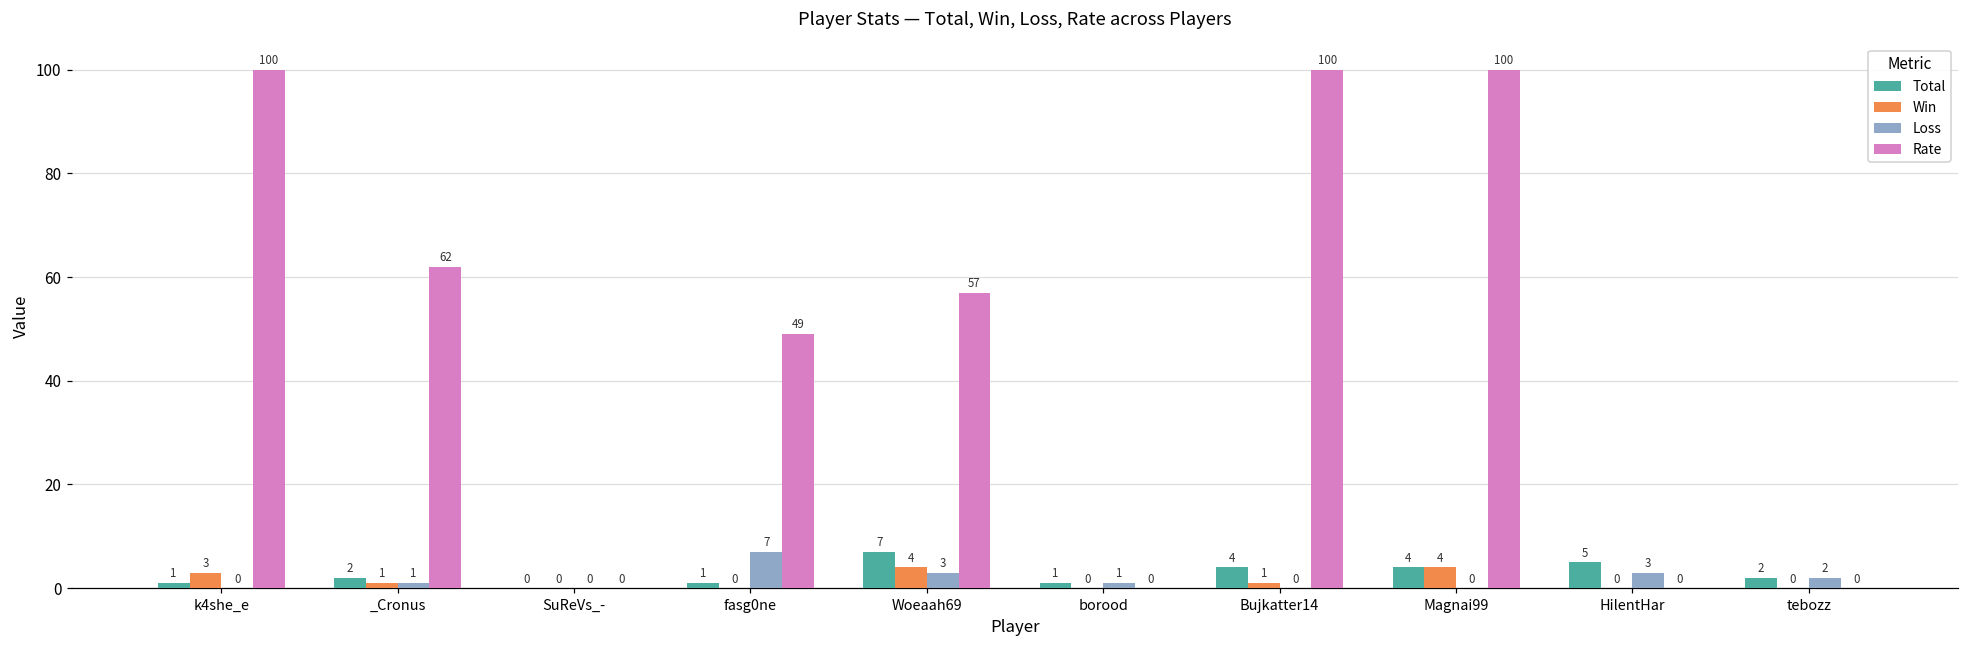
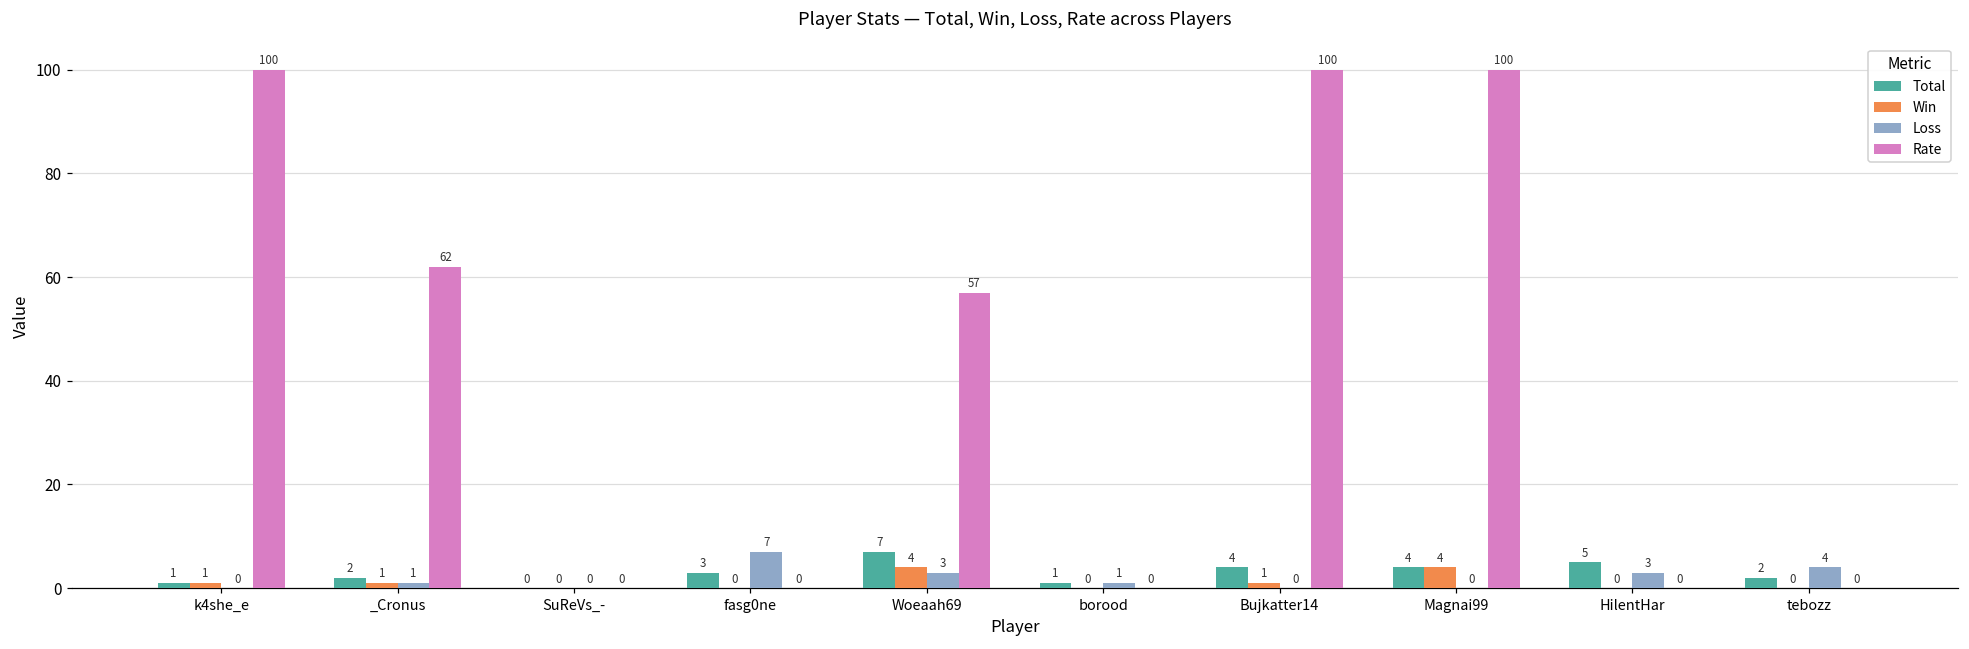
  {
    "Total": {
      "k4she_e": 1,
      "_Cronus": 2,
      "SuReVs_-": 0,
-     "fasg0ne": 1,
+     "fasg0ne": 3,
      "Woeaah69": 7,
      "borood": 1,
      "Bujkatter14": 4,
      "Magnai99": 4,
      "HilentHar": 5,
      "tebozz": 2
    },
    "Win": {
-     "k4she_e": 3,
+     "k4she_e": 1,
      "_Cronus": 1,
      "SuReVs_-": 0,
      "fasg0ne": 0,
      "Woeaah69": 4,
      "borood": 0,
      "Bujkatter14": 1,
      "Magnai99": 4,
      "HilentHar": 0,
      "tebozz": 0
    },
    "Loss": {
      "k4she_e": 0,
      "_Cronus": 1,
      "SuReVs_-": 0,
      "fasg0ne": 7,
      "Woeaah69": 3,
      "borood": 1,
      "Bujkatter14": 0,
      "Magnai99": 0,
      "HilentHar": 3,
-     "tebozz": 2
+     "tebozz": 4
    },
    "Rate": {
      "k4she_e": 100,
      "_Cronus": 62,
      "SuReVs_-": 0,
-     "fasg0ne": 49,
+     "fasg0ne": 0,
      "Woeaah69": 57,
      "borood": 0,
      "Bujkatter14": 100,
      "Magnai99": 100,
      "HilentHar": 0,
      "tebozz": 0
    }
  }
